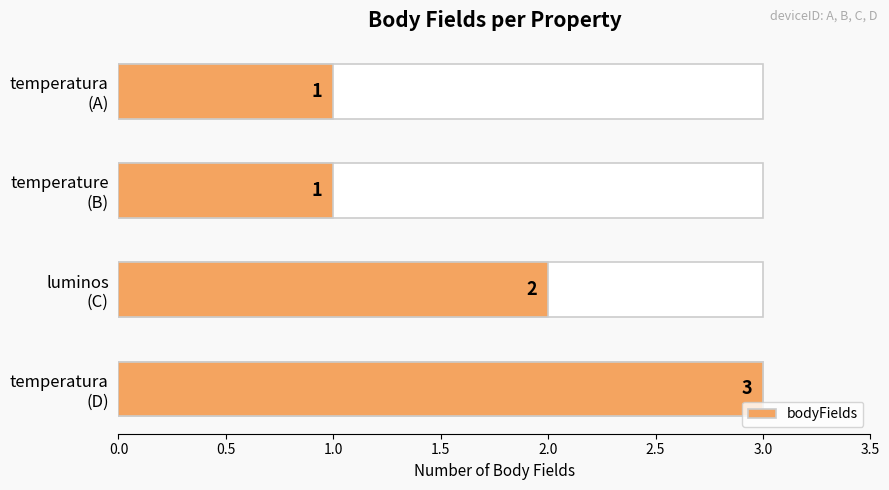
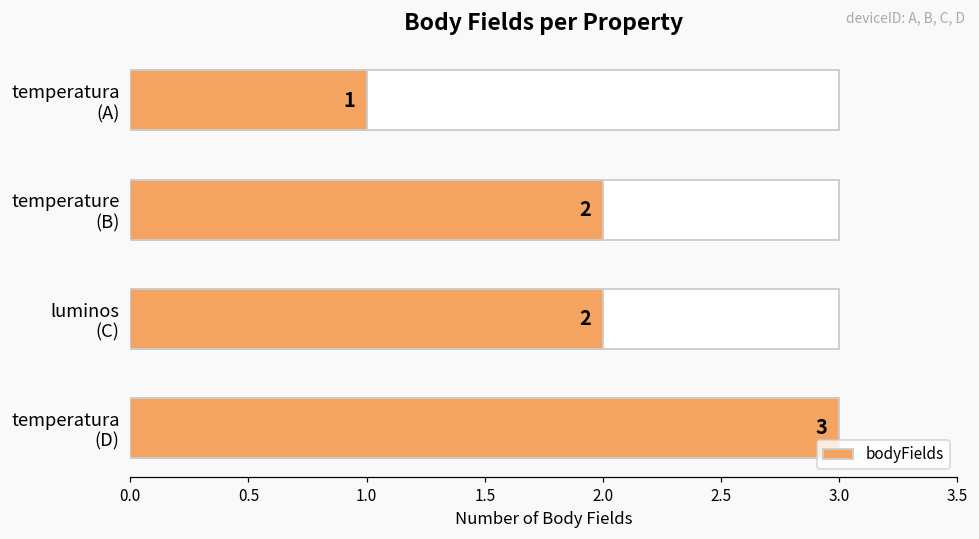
  {
    "bodyFields": {
-     "temperature (B)": 1,
+     "temperature (B)": 2,
      "temperatura (D)": 3
    }
  }
